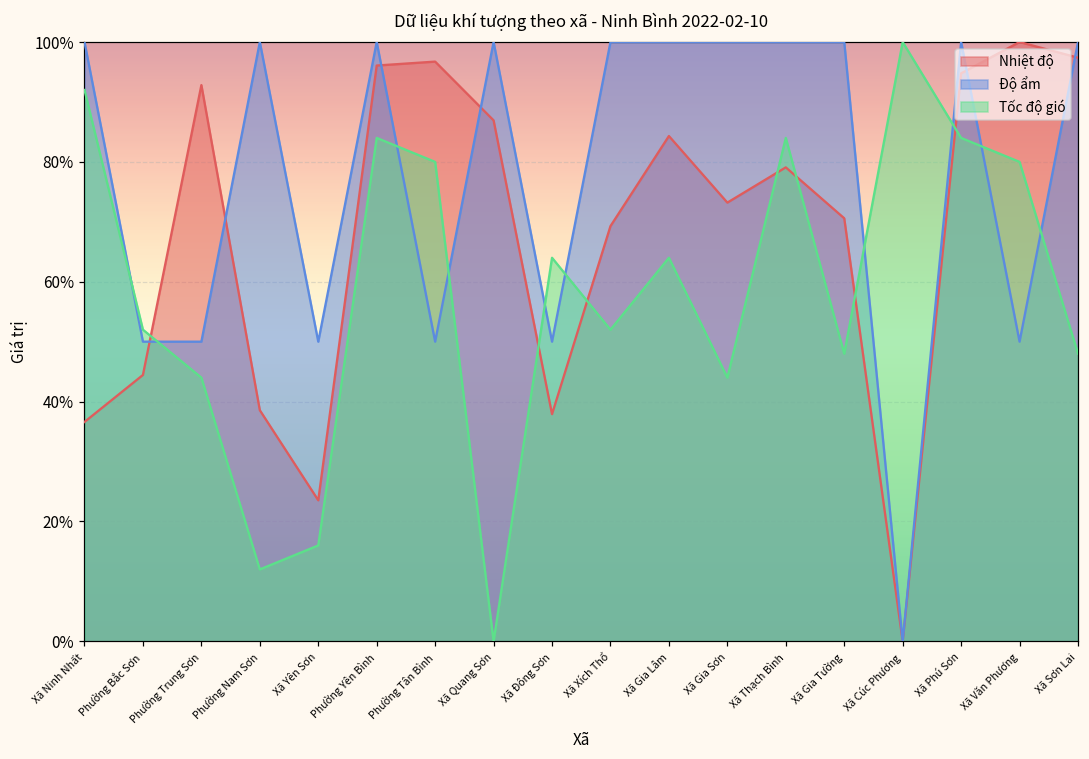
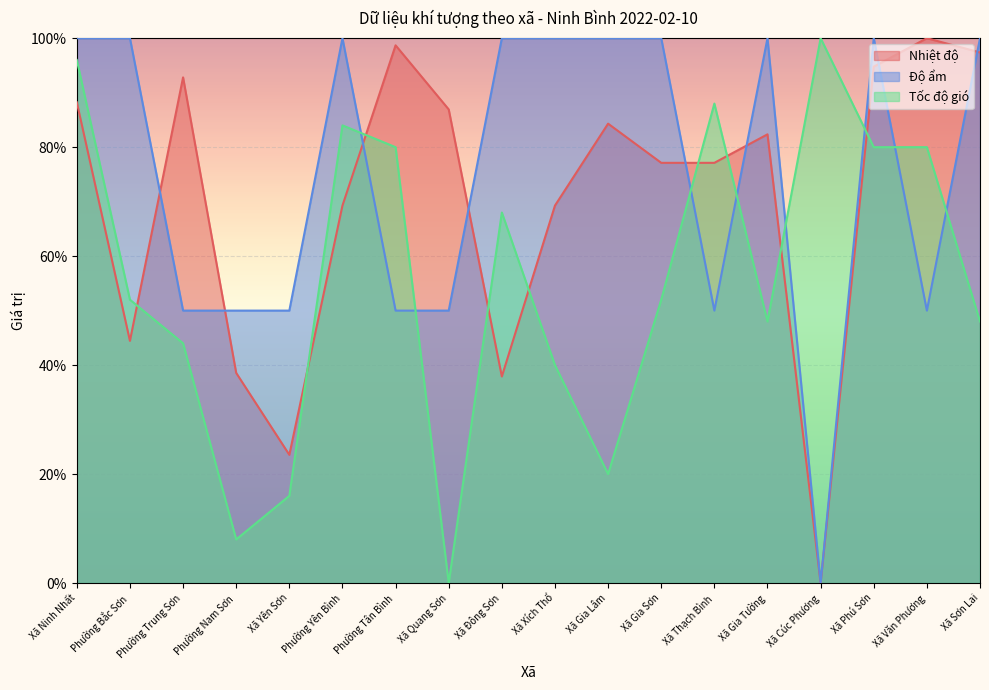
  {
    "Nhiệt độ": {
-     "Xã Ninh Nhất": "37%",
+     "Xã Ninh Nhất": "88%",
      "Phường Bắc Sơn": "44%",
      "Phường Trung Sơn": "93%",
      "Phường Nam Sơn": "39%",
      "Xã Yên Sơn": "24%",
-     "Phường Yên Bình": "96%",
-     "Phường Tân Bình": "97%",
+     "Phường Yên Bình": "69%",
+     "Phường Tân Bình": "99%",
      "Xã Quang Sơn": "87%",
      "Xã Đông Sơn": "38%",
      "Xã Xích Thổ": "69%",
      "Xã Gia Lâm": "84%",
-     "Xã Gia Sơn": "73%",
-     "Xã Thạch Bình": "79%",
-     "Xã Gia Tường": "71%",
+     "Xã Gia Sơn": "77%",
+     "Xã Thạch Bình": "77%",
+     "Xã Gia Tường": "82%",
      "Xã Văn Phương": "100%",
      "Xã Sơn Lai": "97%"
    },
    "Độ ẩm": {
      "Xã Ninh Nhất": "100%",
-     "Phường Bắc Sơn": "50%",
+     "Phường Bắc Sơn": "100%",
      "Phường Trung Sơn": "50%",
-     "Phường Nam Sơn": "100%",
+     "Phường Nam Sơn": "50%",
      "Xã Yên Sơn": "50%",
      "Phường Yên Bình": "100%",
      "Phường Tân Bình": "50%",
-     "Xã Quang Sơn": "100%",
-     "Xã Đông Sơn": "50%",
+     "Xã Quang Sơn": "50%",
+     "Xã Đông Sơn": "100%",
      "Xã Xích Thổ": "100%",
      "Xã Gia Lâm": "100%",
      "Xã Gia Sơn": "100%",
-     "Xã Thạch Bình": "100%",
+     "Xã Thạch Bình": "50%",
      "Xã Gia Tường": "100%",
      "Xã Phú Sơn": "100%",
      "Xã Văn Phương": "50%",
      "Xã Sơn Lai": "100%"
    },
    "Tốc độ gió": {
-     "Xã Ninh Nhất": "92%",
+     "Xã Ninh Nhất": "96%",
      "Phường Bắc Sơn": "52%",
      "Phường Trung Sơn": "44%",
-     "Phường Nam Sơn": "12%",
+     "Phường Nam Sơn": "8%",
      "Xã Yên Sơn": "16%",
      "Phường Yên Bình": "84%",
      "Phường Tân Bình": "80%",
      "Xã Quang Sơn": "0%",
-     "Xã Đông Sơn": "64%",
-     "Xã Xích Thổ": "52%",
-     "Xã Gia Lâm": "64%",
-     "Xã Gia Sơn": "44%",
-     "Xã Thạch Bình": "84%",
+     "Xã Đông Sơn": "68%",
+     "Xã Xích Thổ": "40%",
+     "Xã Gia Lâm": "20%",
+     "Xã Gia Sơn": "52%",
+     "Xã Thạch Bình": "88%",
      "Xã Gia Tường": "48%",
      "Xã Cúc Phương": "100%",
-     "Xã Phú Sơn": "84%",
+     "Xã Phú Sơn": "80%",
      "Xã Văn Phương": "80%",
      "Xã Sơn Lai": "48%"
    }
  }
